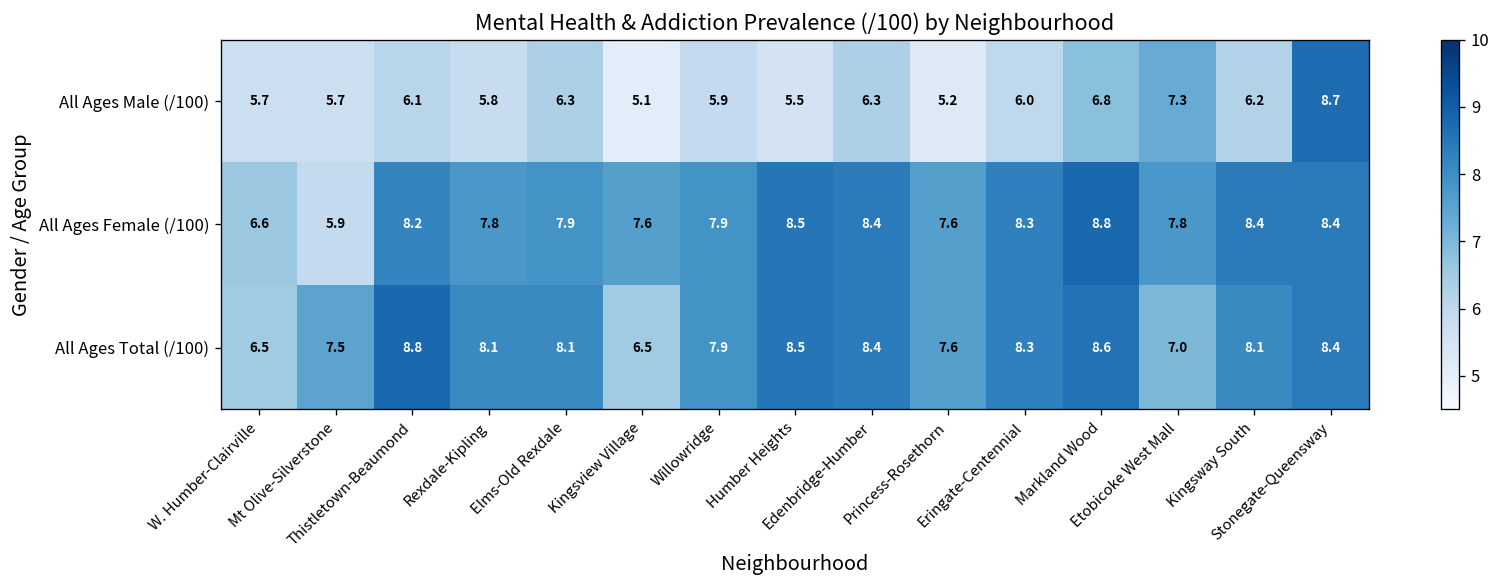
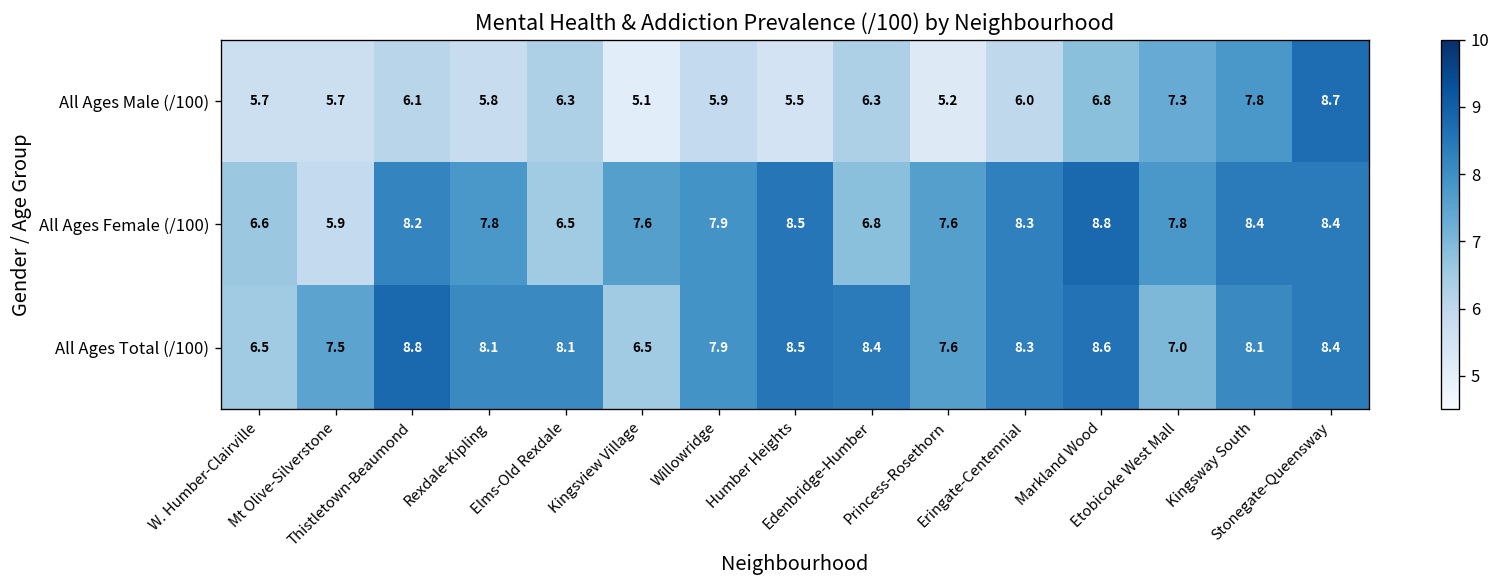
  {
    "All Ages Male (/100)": {
      "W. Humber-Clairville": 5.7,
      "Mt Olive-Silverstone": 5.7,
      "Thistletown-Beaumond": 6.1,
      "Rexdale-Kipling": 5.8,
      "Elms-Old Rexdale": 6.3,
      "Kingsview Village": 5.1,
      "Willowridge": 5.9,
      "Humber Heights": 5.5,
      "Edenbridge-Humber": 6.3,
      "Princess-Rosethorn": 5.2,
      "Eringate-Centennial": 6.0,
      "Markland Wood": 6.8,
      "Etobicoke West Mall": 7.3,
-     "Kingsway South": 6.2,
+     "Kingsway South": 7.8,
      "Stonegate-Queensway": 8.7
    },
    "All Ages Female (/100)": {
      "W. Humber-Clairville": 6.6,
      "Mt Olive-Silverstone": 5.9,
      "Thistletown-Beaumond": 8.2,
      "Rexdale-Kipling": 7.8,
-     "Elms-Old Rexdale": 7.9,
+     "Elms-Old Rexdale": 6.5,
      "Kingsview Village": 7.6,
      "Willowridge": 7.9,
      "Humber Heights": 8.5,
-     "Edenbridge-Humber": 8.4,
+     "Edenbridge-Humber": 6.8,
      "Princess-Rosethorn": 7.6,
      "Eringate-Centennial": 8.3,
      "Markland Wood": 8.8,
      "Etobicoke West Mall": 7.8,
      "Kingsway South": 8.4,
      "Stonegate-Queensway": 8.4
    },
    "All Ages Total (/100)": {
      "W. Humber-Clairville": 6.5,
      "Mt Olive-Silverstone": 7.5,
      "Thistletown-Beaumond": 8.8,
      "Rexdale-Kipling": 8.1,
      "Elms-Old Rexdale": 8.1,
      "Kingsview Village": 6.5,
      "Willowridge": 7.9,
      "Humber Heights": 8.5,
      "Edenbridge-Humber": 8.4,
      "Princess-Rosethorn": 7.6,
      "Eringate-Centennial": 8.3,
      "Markland Wood": 8.6,
      "Etobicoke West Mall": 7.0,
      "Kingsway South": 8.1,
      "Stonegate-Queensway": 8.4
    }
  }
